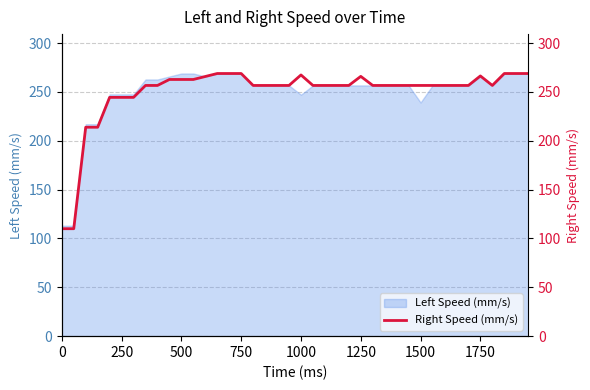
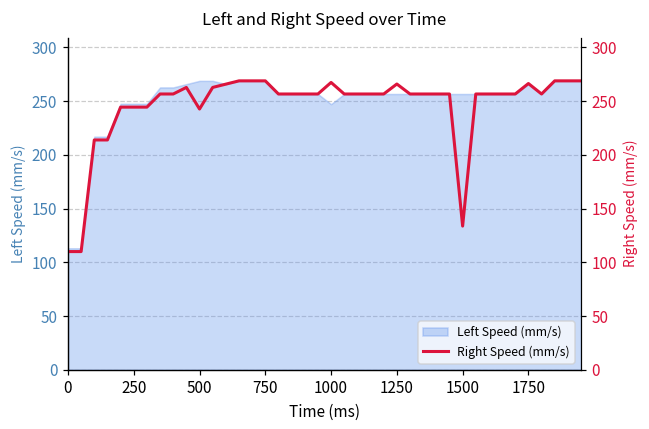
  {
    "Left Speed (mm/s)": {
      "0": 110,
      "250": 250,
      "500": 270,
      "750": 270,
      "1000": 250,
      "1250": 260,
-     "1500": 240,
+     "1500": 260,
      "1750": 270
    },
    "Right Speed (mm/s)": {
      "0": 110,
      "250": 240,
-     "500": 260,
+     "500": 240,
      "750": 270,
      "1000": 270,
      "1250": 270,
-     "1500": 260,
+     "1500": 130,
      "1750": 270
    }
  }
